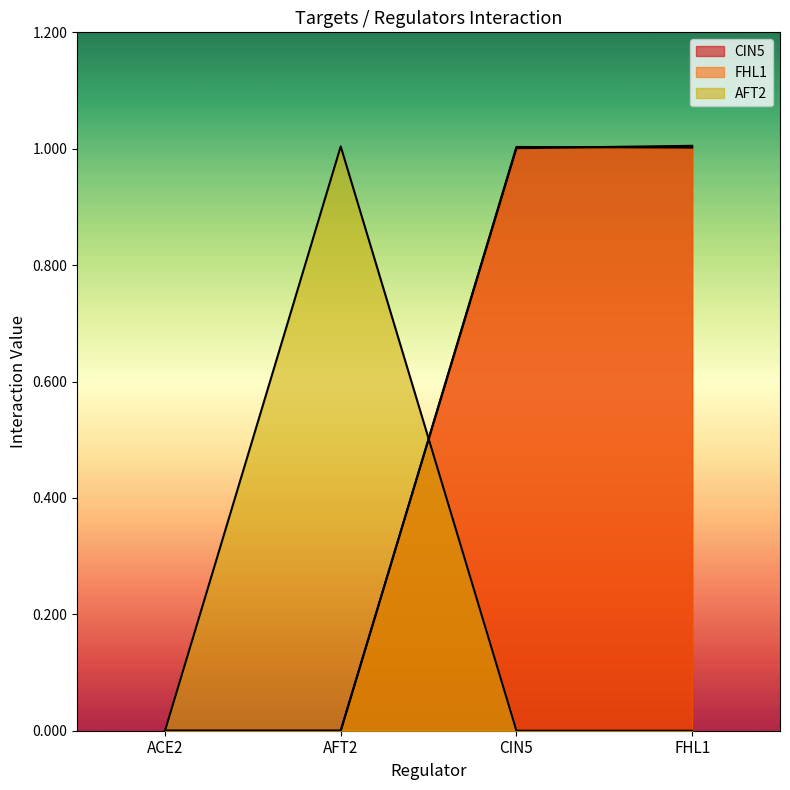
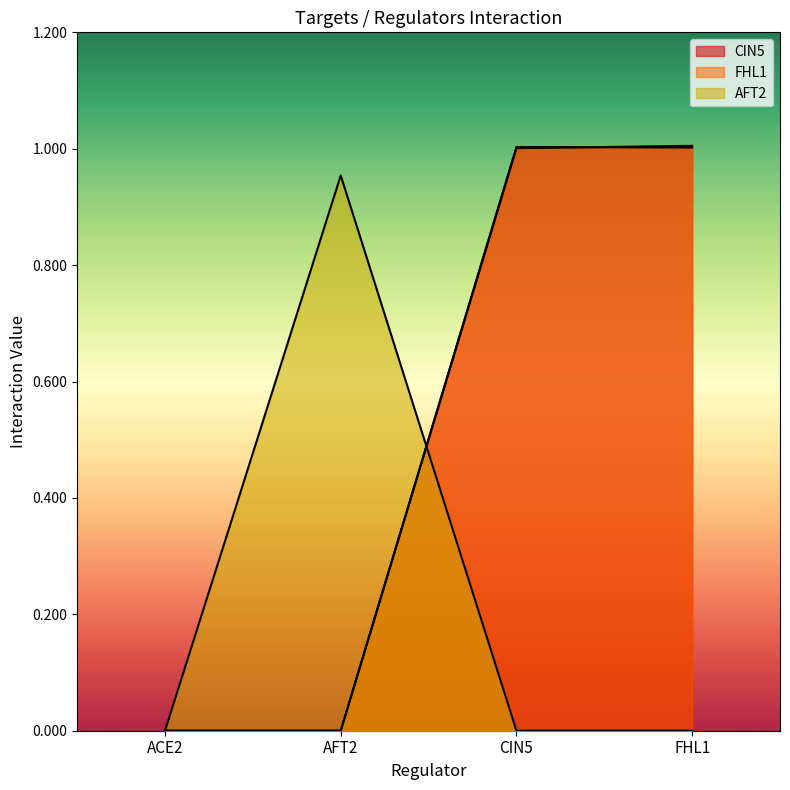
  {
    "AFT2": {
-     "AFT2": 1.00,
+     "AFT2": 0.95,
      "CIN5": 0.00,
      "FHL1": 0.00
    }
  }
